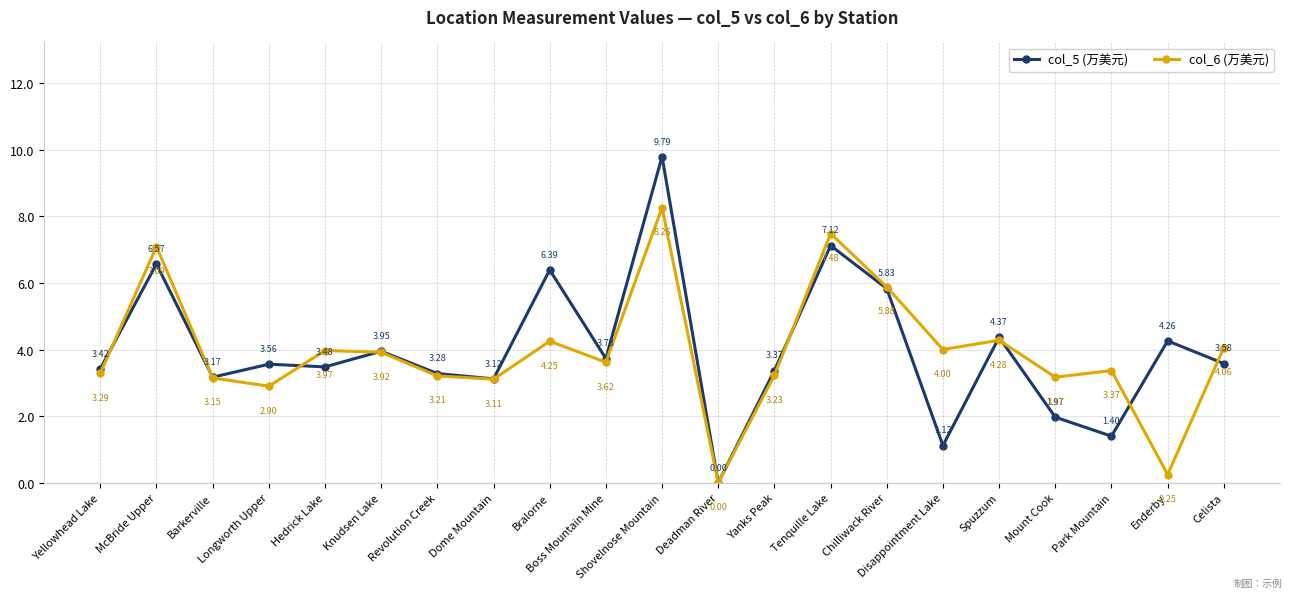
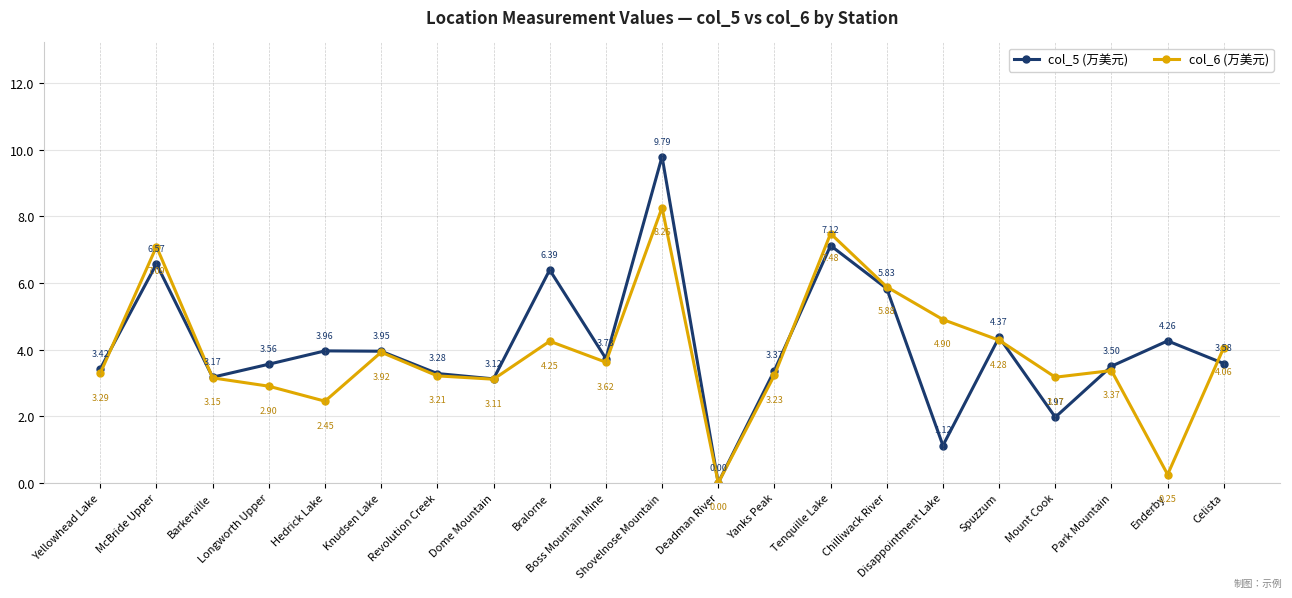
  {
    "col_5 (万美元)": {
      "Yellowhead Lake": 3.42,
      "Longworth Upper": 3.56,
-     "Hedrick Lake": 3.48,
+     "Hedrick Lake": 3.96,
      "Bralorne": 6.39,
      "Boss Mountain Mine": 3.73,
      "Shovelnose Mountain": 9.79,
      "Yanks Peak": 3.37,
      "Disappointment Lake": 1.12,
      "Spuzzum": 4.37,
-     "Park Mountain": 1.40,
+     "Park Mountain": 3.50,
      "Enderby": 4.26
    },
    "col_6 (万美元)": {
      "Yellowhead Lake": 3.29,
      "McBride Upper": 7.09,
      "Longworth Upper": 2.90,
-     "Hedrick Lake": 3.97,
+     "Hedrick Lake": 2.45,
      "Bralorne": 4.25,
      "Boss Mountain Mine": 3.62,
      "Shovelnose Mountain": 8.26,
      "Yanks Peak": 3.23,
      "Tenquille Lake": 7.48,
-     "Disappointment Lake": 4.00,
+     "Disappointment Lake": 4.90,
      "Spuzzum": 4.28,
      "Park Mountain": 3.37,
      "Enderby": 0.25,
      "Celista": 4.06
    }
  }
